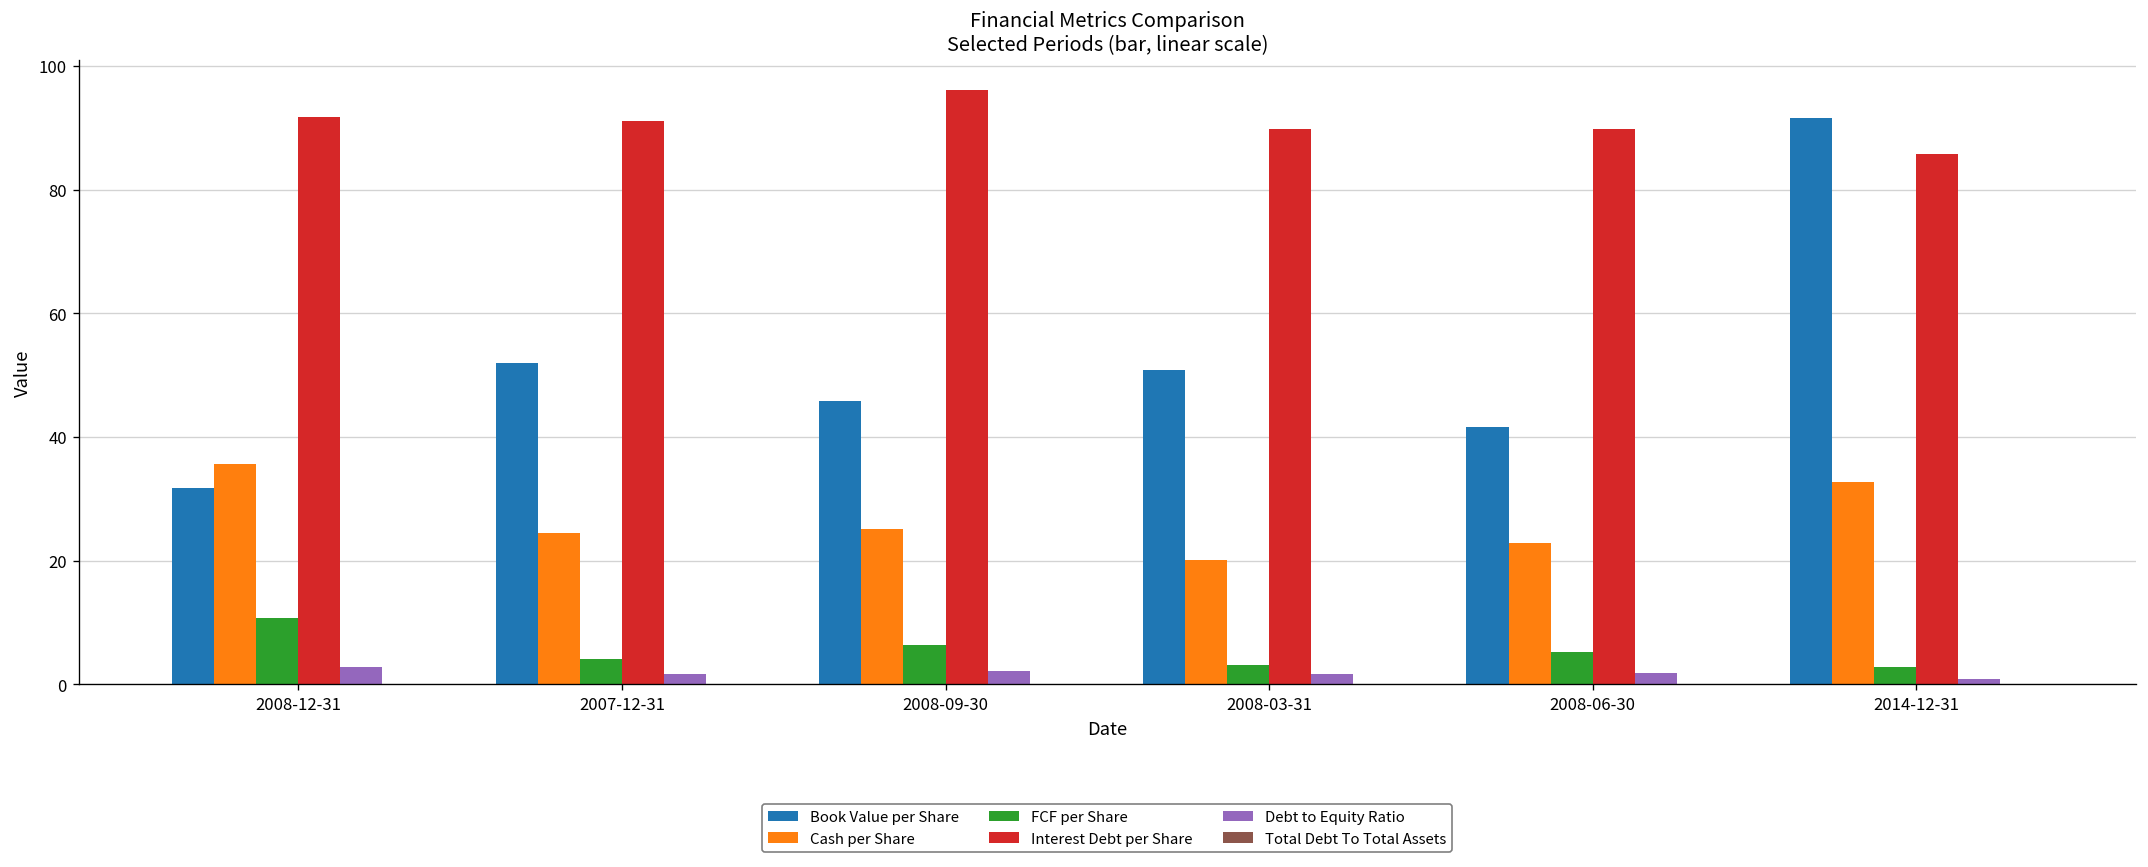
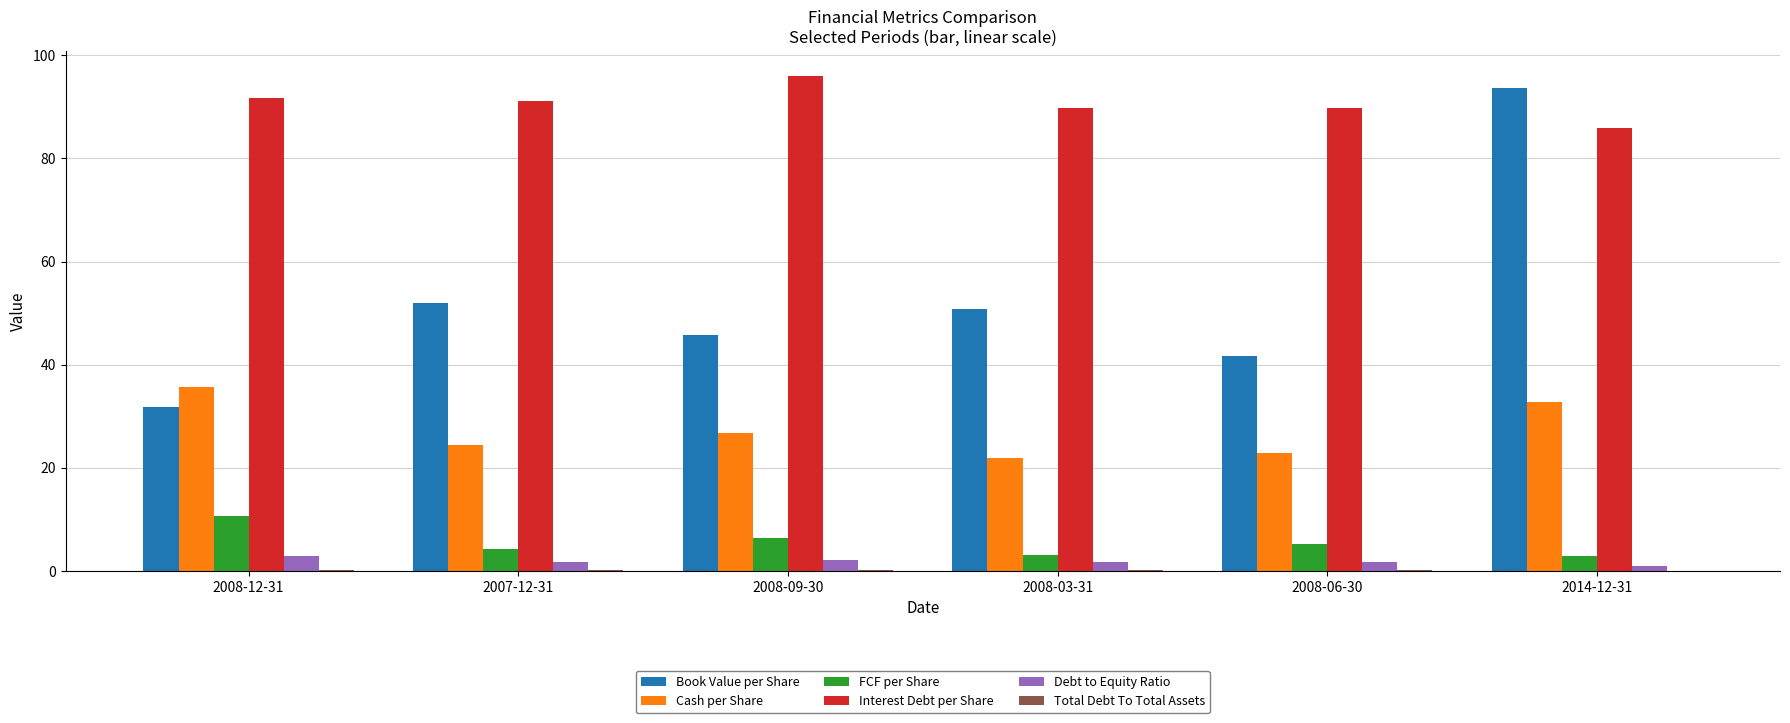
  {
    "Book Value per Share": {
      "2008-12-31": 32,
      "2007-12-31": 52,
      "2008-09-30": 46,
      "2008-03-31": 51,
      "2008-06-30": 42,
-     "2014-12-31": 92
+     "2014-12-31": 94
    },
    "Cash per Share": {
      "2008-12-31": 36,
      "2007-12-31": 24,
-     "2008-09-30": 25,
-     "2008-03-31": 20,
+     "2008-09-30": 27,
+     "2008-03-31": 22,
      "2008-06-30": 23,
      "2014-12-31": 33
    },
    "FCF per Share": {
      "2008-12-31": 11,
      "2007-12-31": 4,
      "2008-09-30": 6,
      "2008-03-31": 3,
      "2008-06-30": 5,
      "2014-12-31": 3
    },
    "Interest Debt per Share": {
      "2008-12-31": 92,
      "2007-12-31": 91,
      "2008-09-30": 96,
      "2008-03-31": 90,
      "2008-06-30": 90,
      "2014-12-31": 86
    },
    "Debt to Equity Ratio": {
      "2008-12-31": 3,
      "2007-12-31": 2,
      "2008-09-30": 2,
      "2008-03-31": 2,
      "2008-06-30": 2,
      "2014-12-31": 1
    }
  }
